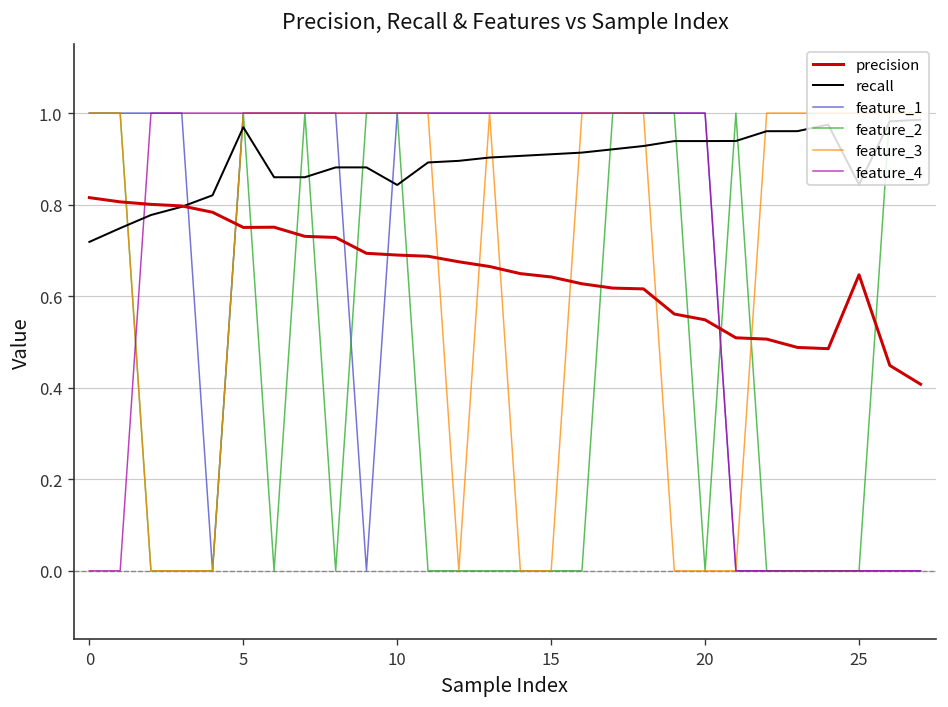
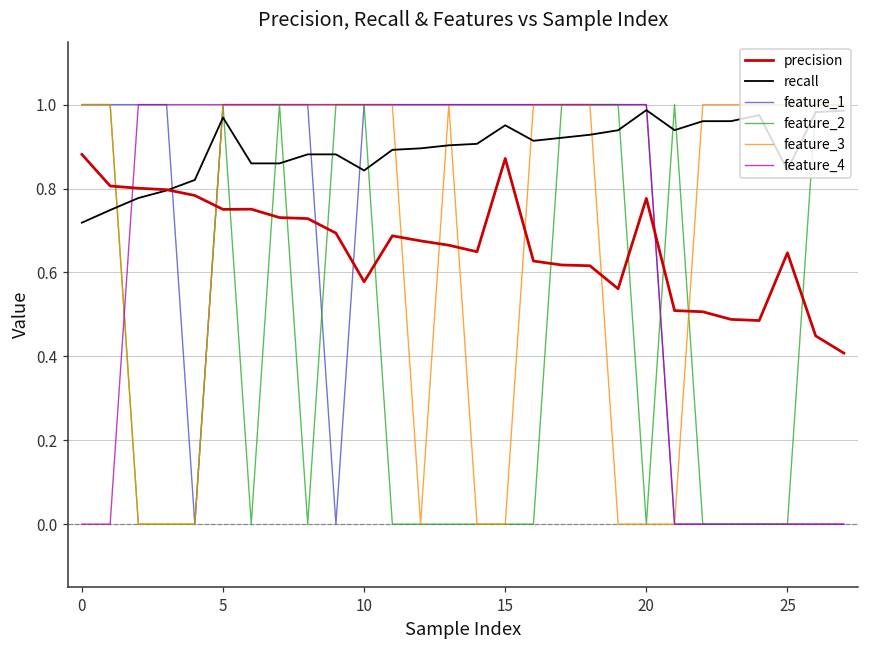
  {
    "precision": {
-     "0": 0.82,
+     "0": 0.88,
      "5": 0.75,
-     "10": 0.69,
-     "15": 0.64,
-     "20": 0.55,
+     "10": 0.58,
+     "15": 0.87,
+     "20": 0.78,
      "25": 0.65
    },
    "recall": {
      "0": 0.72,
      "5": 0.97,
      "10": 0.84,
-     "15": 0.91,
-     "20": 0.94
+     "15": 0.95,
+     "20": 0.99
    },
    "feature_4": {
      "0": 0.00
    }
  }
